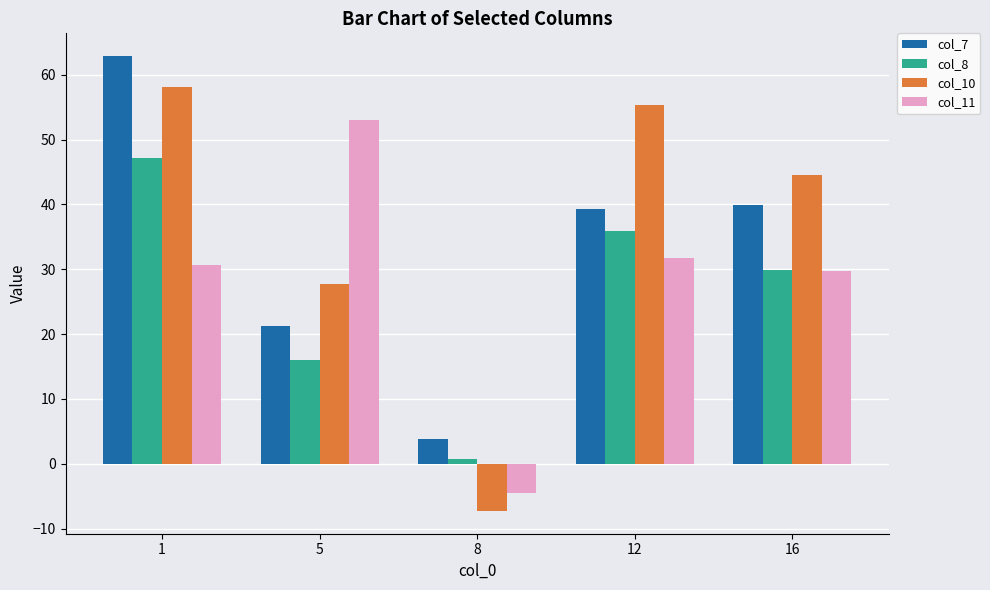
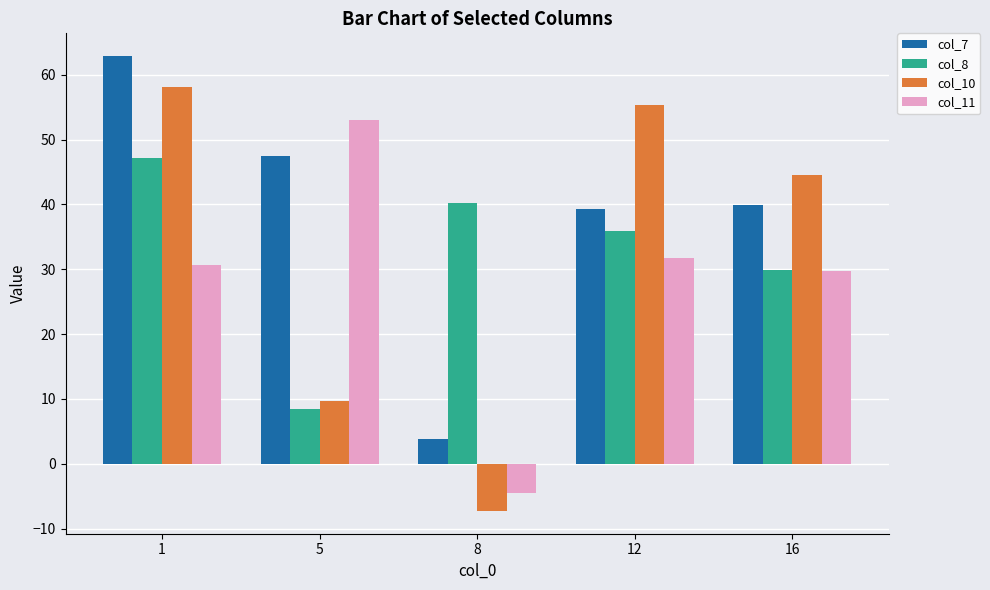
  {
    "col_7": {
      "1": 63,
-     "5": 21,
+     "5": 48,
      "8": 4,
      "12": 39,
      "16": 40
    },
    "col_8": {
      "1": 47,
-     "5": 16,
-     "8": 1,
+     "5": 8,
+     "8": 40,
      "12": 36,
      "16": 30
    },
    "col_10": {
      "1": 58,
-     "5": 28,
+     "5": 10,
      "8": -7,
      "12": 55,
      "16": 44
    },
    "col_11": {
      "1": 31,
      "5": 53,
      "8": -5,
      "12": 32,
      "16": 30
    }
  }
